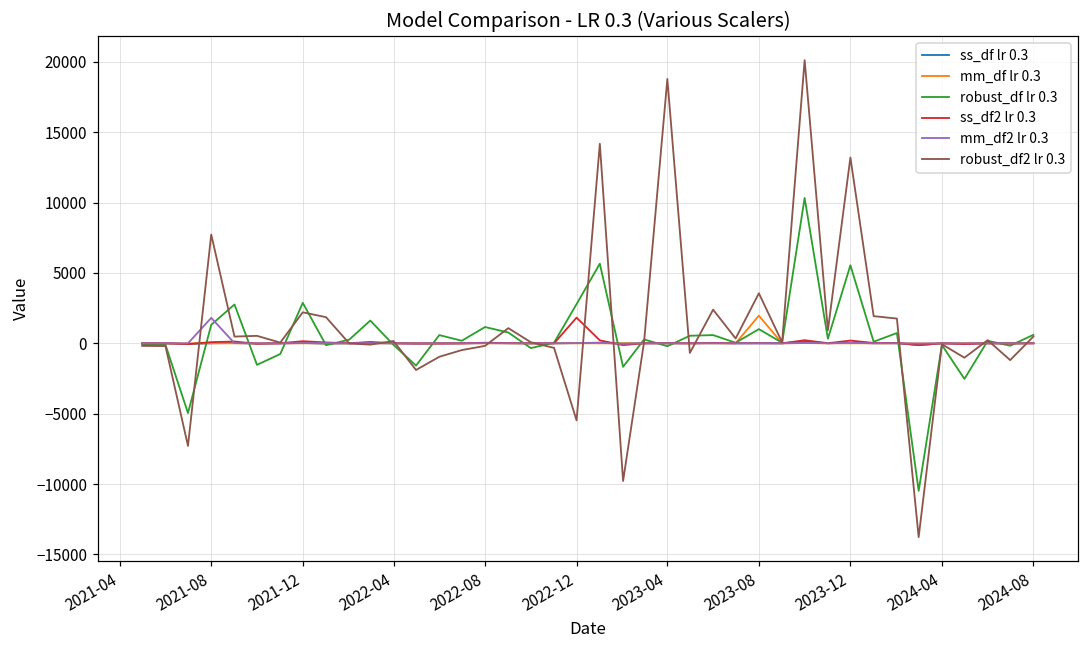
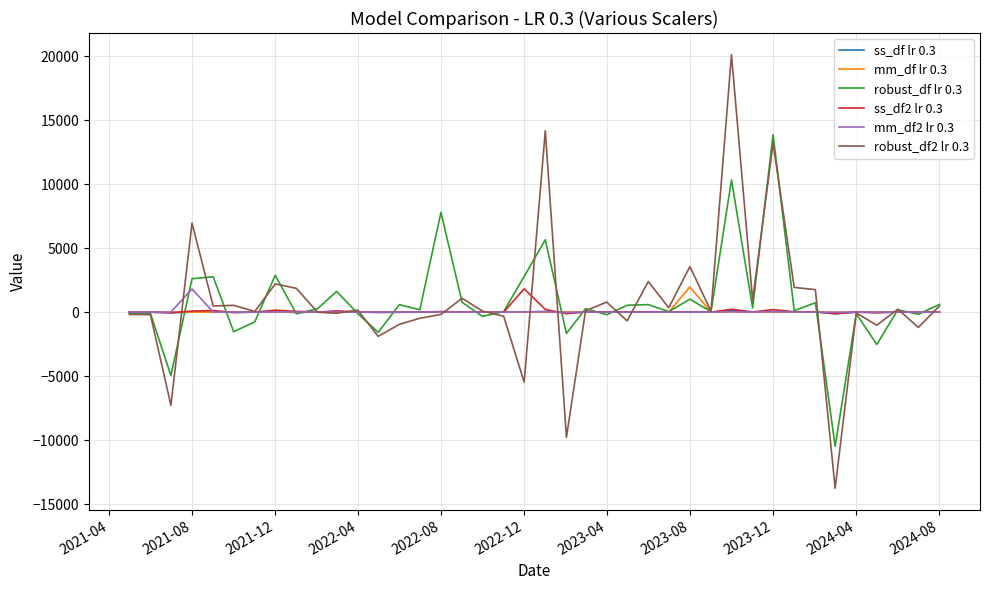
  {
    "mm_df lr 0.3": {
      "2023-08": 2000
    },
    "robust_df lr 0.3": {
-     "2021-08": 1300,
+     "2021-08": 2600,
      "2021-12": 2900,
-     "2022-08": 1200,
+     "2022-08": 7800,
      "2022-12": 2800,
      "2023-04": -200,
      "2023-08": 1000,
-     "2023-12": 5500
+     "2023-12": 13900
    },
    "ss_df2 lr 0.3": {
      "2022-12": 1800
    },
    "mm_df2 lr 0.3": {
      "2021-08": 1800
    },
    "robust_df2 lr 0.3": {
-     "2021-08": 7700,
+     "2021-08": 7000,
      "2021-12": 2200,
      "2022-12": -5500,
-     "2023-04": 18800,
+     "2023-04": 800,
      "2023-08": 3600,
      "2023-12": 13200
    }
  }
